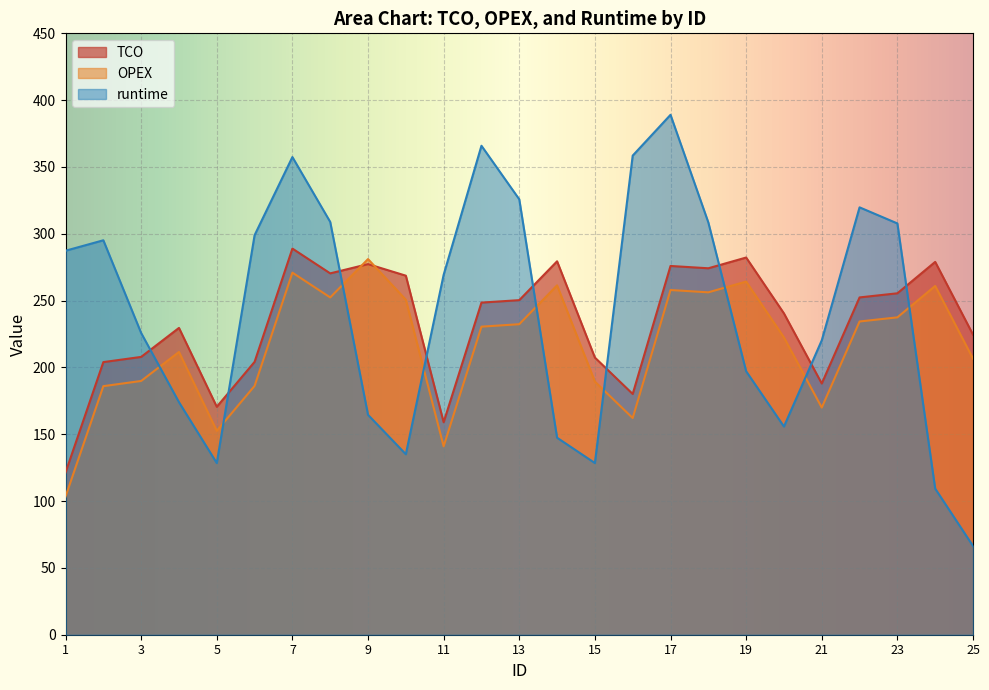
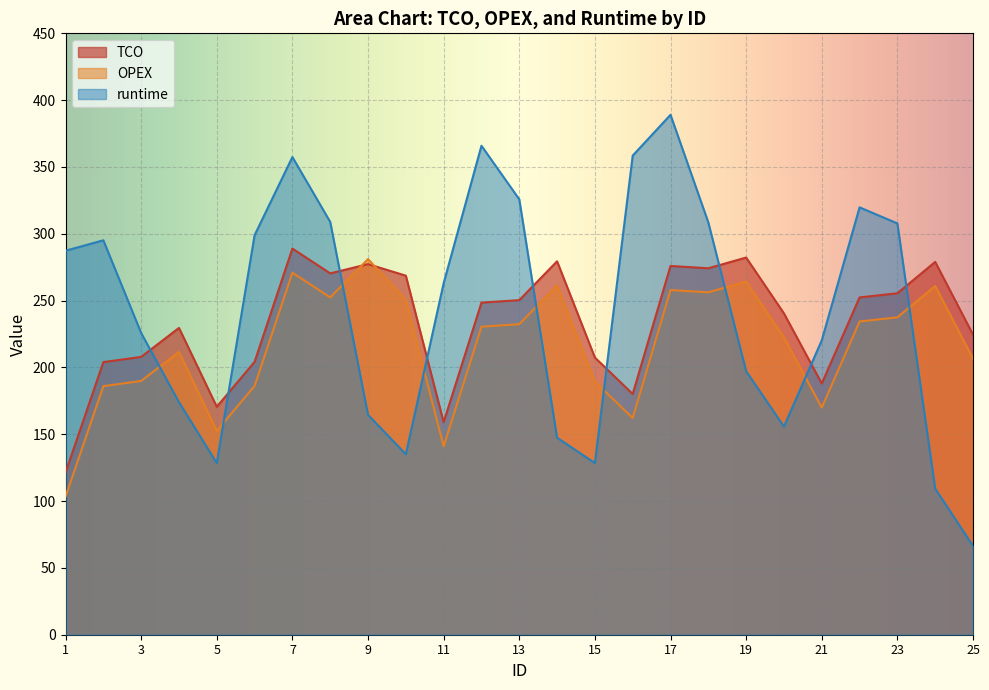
  {
    "TCO": {
      "1": 121,
      "3": 208,
      "5": 171,
      "7": 289,
      "9": 277,
      "11": 159,
      "13": 250,
      "15": 207,
      "17": 276,
      "19": 282,
      "21": 188,
      "23": 255,
      "25": 225
    },
    "OPEX": {
      "1": 103,
      "3": 190,
      "5": 153,
      "7": 271,
      "9": 281,
      "11": 141,
      "13": 232,
      "15": 189,
      "17": 258,
      "19": 264,
      "21": 170,
      "23": 237,
      "25": 207
    },
    "runtime": {
      "1": 287,
      "3": 226,
      "5": 128,
      "7": 357,
      "9": 165,
-     "11": 269,
+     "11": 263,
      "13": 326,
      "15": 128,
      "17": 389,
      "19": 197,
      "21": 220,
      "23": 308,
      "25": 66
    }
  }
